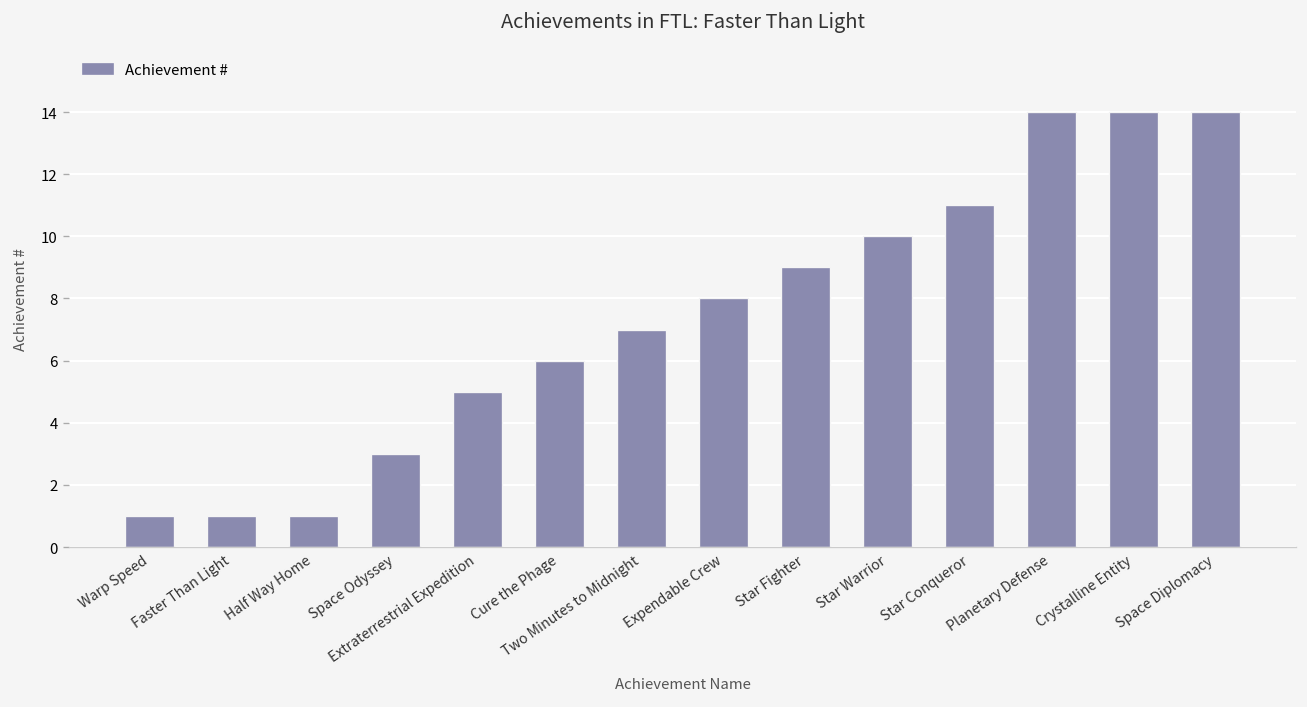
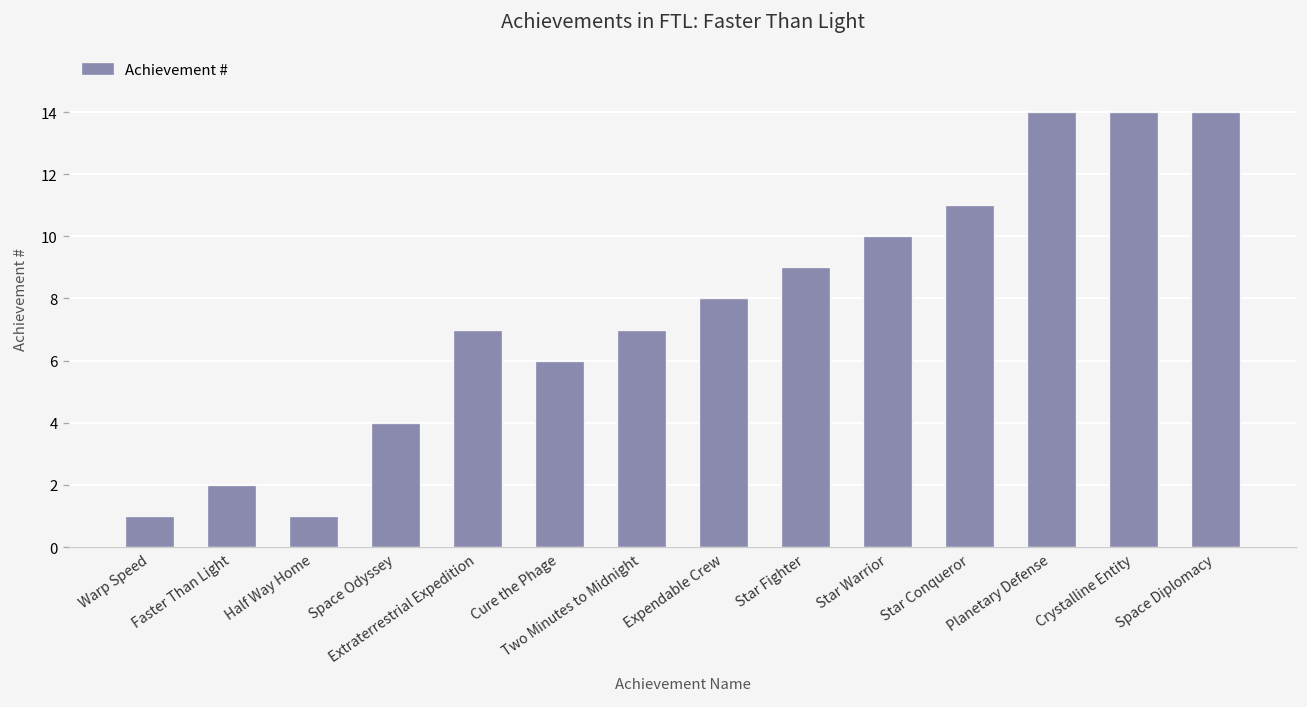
  {
    "Warp Speed": 1,
-   "Faster Than Light": 1,
+   "Faster Than Light": 2,
    "Half Way Home": 1,
-   "Space Odyssey": 3,
-   "Extraterrestrial Expedition": 5,
+   "Space Odyssey": 4,
+   "Extraterrestrial Expedition": 7,
    "Cure the Phage": 6,
    "Two Minutes to Midnight": 7,
    "Expendable Crew": 8,
    "Star Fighter": 9,
    "Star Warrior": 10,
    "Star Conqueror": 11,
    "Planetary Defense": 14,
    "Crystalline Entity": 14,
    "Space Diplomacy": 14
  }
